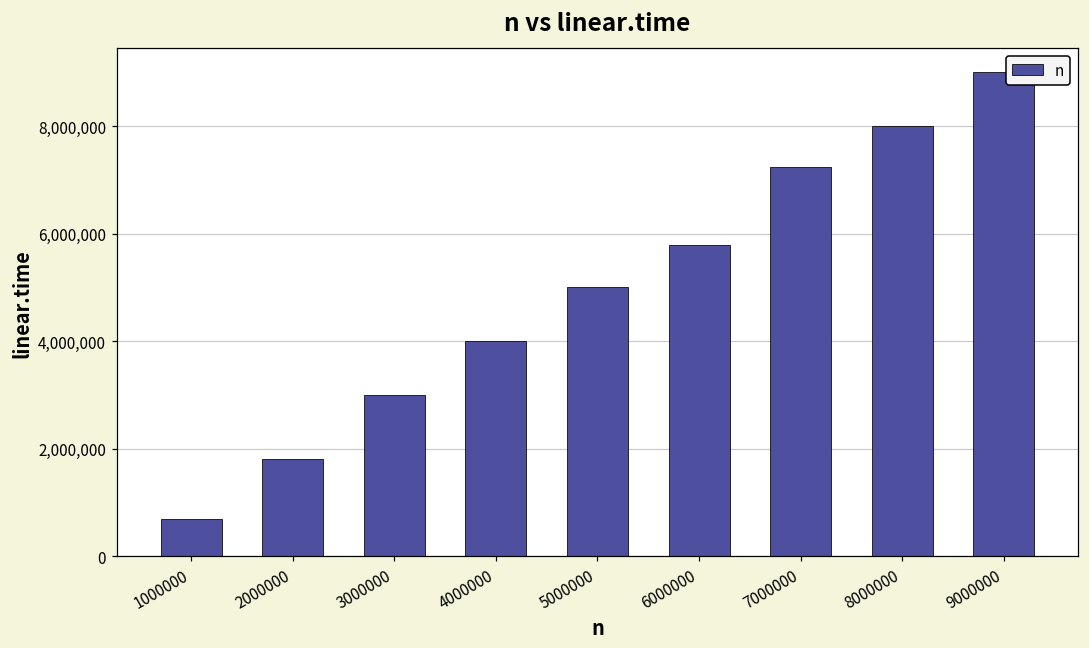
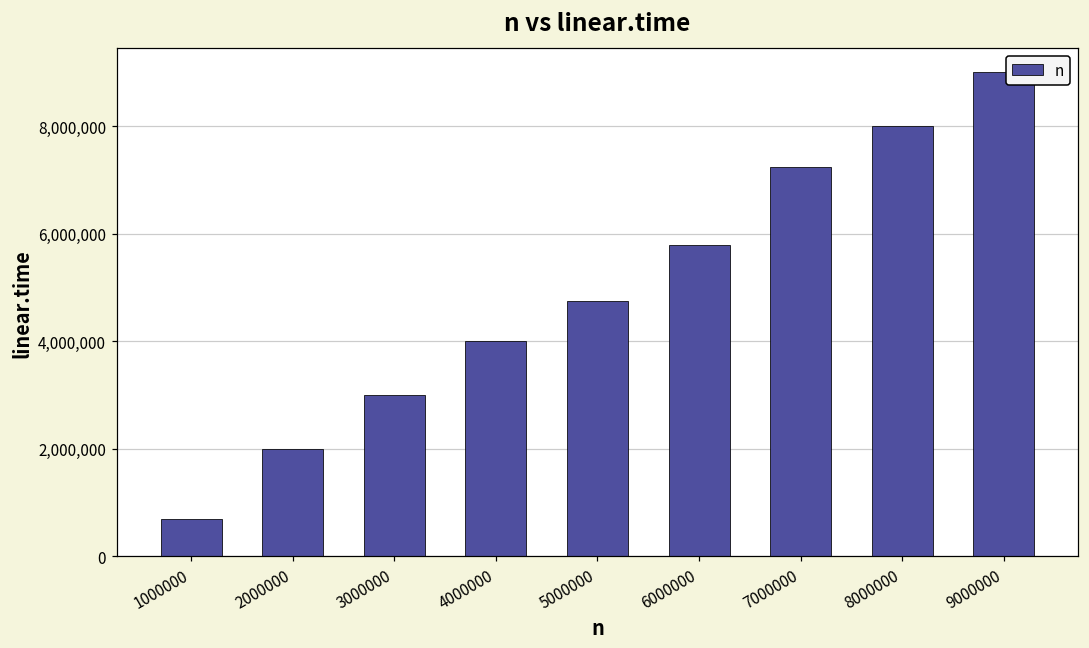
  {
    "1000000": "700,000",
-   "2000000": "1,800,000",
+   "2000000": "2,000,000",
    "3000000": "3,000,000",
    "4000000": "4,000,000",
-   "5000000": "5,000,000",
+   "5000000": "4,800,000",
    "6000000": "5,800,000",
    "7000000": "7,200,000",
    "8000000": "8,000,000",
    "9000000": "9,000,000"
  }
